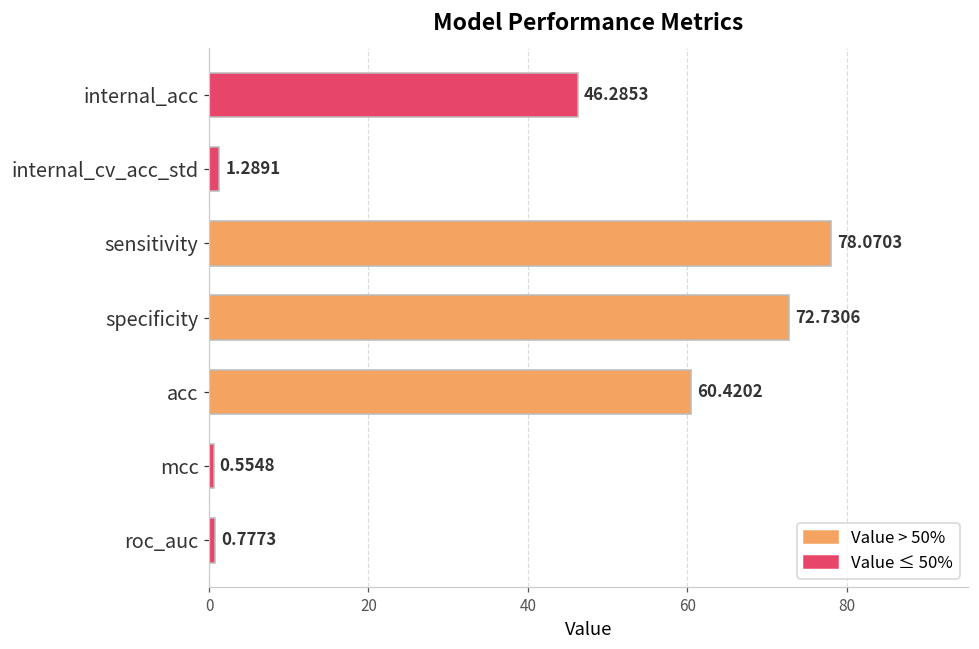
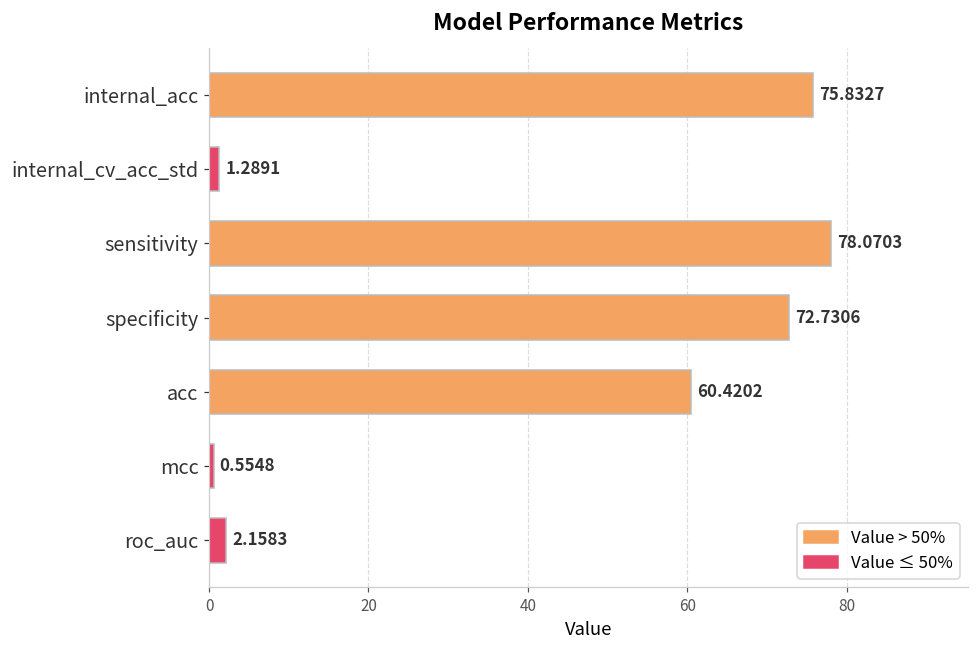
  {
-   "internal_acc": 46.2853,
+   "internal_acc": 75.8327,
    "internal_cv_acc_std": 1.2891,
    "sensitivity": 78.0703,
    "specificity": 72.7306,
    "acc": 60.4202,
    "mcc": 0.5548,
-   "roc_auc": 0.7773
+   "roc_auc": 2.1583
  }
